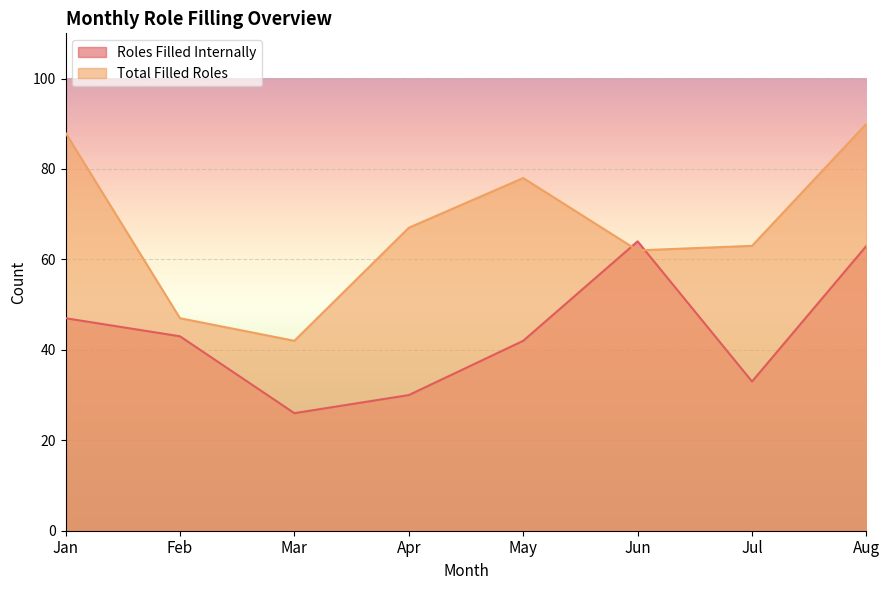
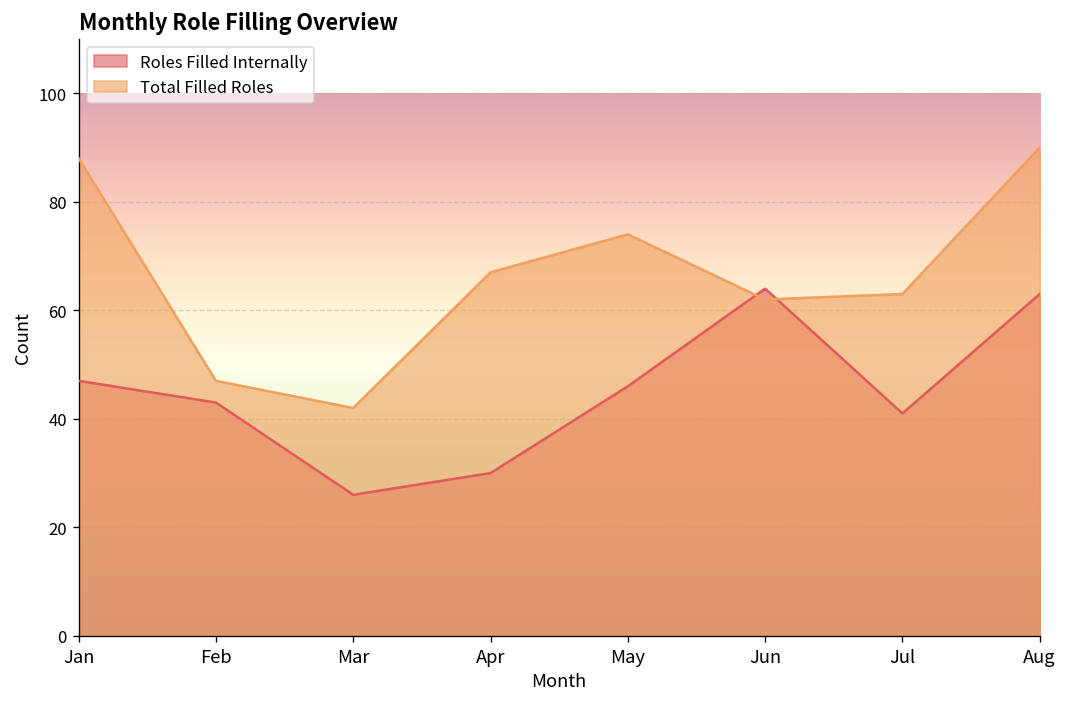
  {
    "Roles Filled Internally": {
      "Jan": 47,
      "Feb": 43,
      "Mar": 26,
      "Apr": 30,
-     "May": 42,
+     "May": 46,
      "Jun": 64,
-     "Jul": 33,
+     "Jul": 41,
      "Aug": 63
    },
    "Total Filled Roles": {
      "Jan": 88,
      "Feb": 47,
      "Mar": 42,
      "Apr": 67,
-     "May": 78,
+     "May": 74,
      "Jun": 62,
      "Jul": 63,
      "Aug": 90
    }
  }
